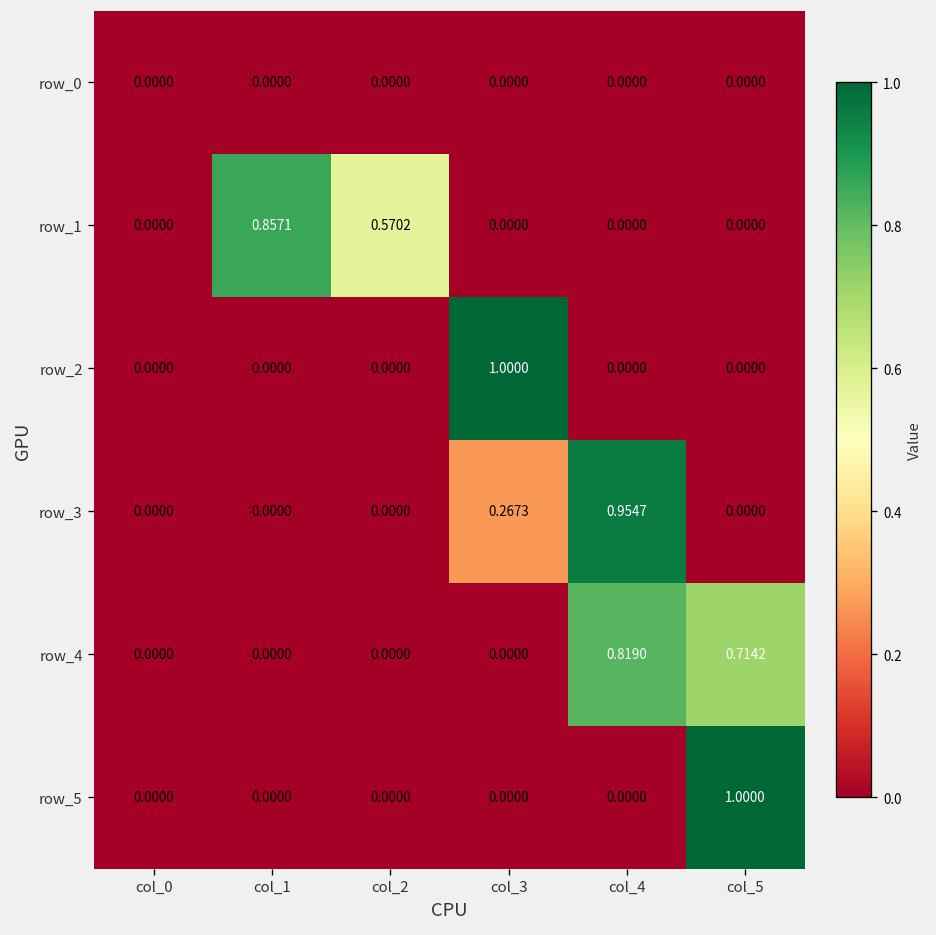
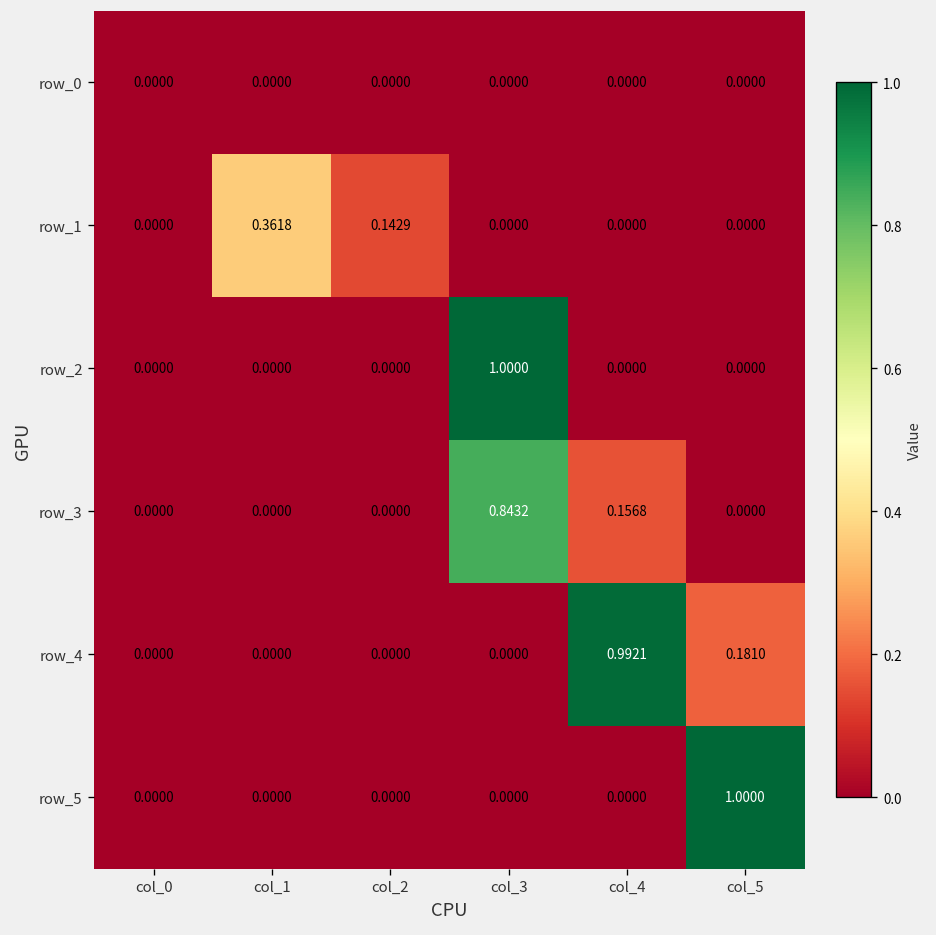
  {
    "row_0": {
      "col_0": 0.0000,
      "col_1": 0.0000,
      "col_2": 0.0000,
      "col_3": 0.0000,
      "col_4": 0.0000,
      "col_5": 0.0000
    },
    "row_1": {
      "col_0": 0.0000,
-     "col_1": 0.8571,
-     "col_2": 0.5702,
+     "col_1": 0.3618,
+     "col_2": 0.1429,
      "col_3": 0.0000,
      "col_4": 0.0000,
      "col_5": 0.0000
    },
    "row_2": {
      "col_0": 0.0000,
      "col_1": 0.0000,
      "col_2": 0.0000,
      "col_3": 1.0000,
      "col_4": 0.0000,
      "col_5": 0.0000
    },
    "row_3": {
      "col_0": 0.0000,
      "col_1": 0.0000,
      "col_2": 0.0000,
-     "col_3": 0.2673,
-     "col_4": 0.9547,
+     "col_3": 0.8432,
+     "col_4": 0.1568,
      "col_5": 0.0000
    },
    "row_4": {
      "col_0": 0.0000,
      "col_1": 0.0000,
      "col_2": 0.0000,
      "col_3": 0.0000,
-     "col_4": 0.8190,
-     "col_5": 0.7142
+     "col_4": 0.9921,
+     "col_5": 0.1810
    },
    "row_5": {
      "col_0": 0.0000,
      "col_1": 0.0000,
      "col_2": 0.0000,
      "col_3": 0.0000,
      "col_4": 0.0000,
      "col_5": 1.0000
    }
  }
